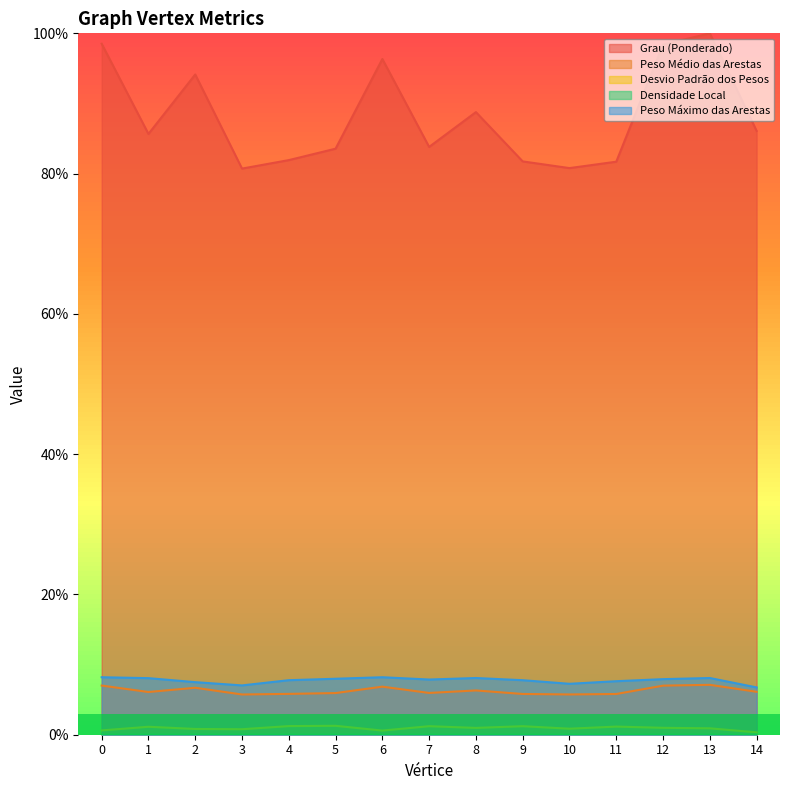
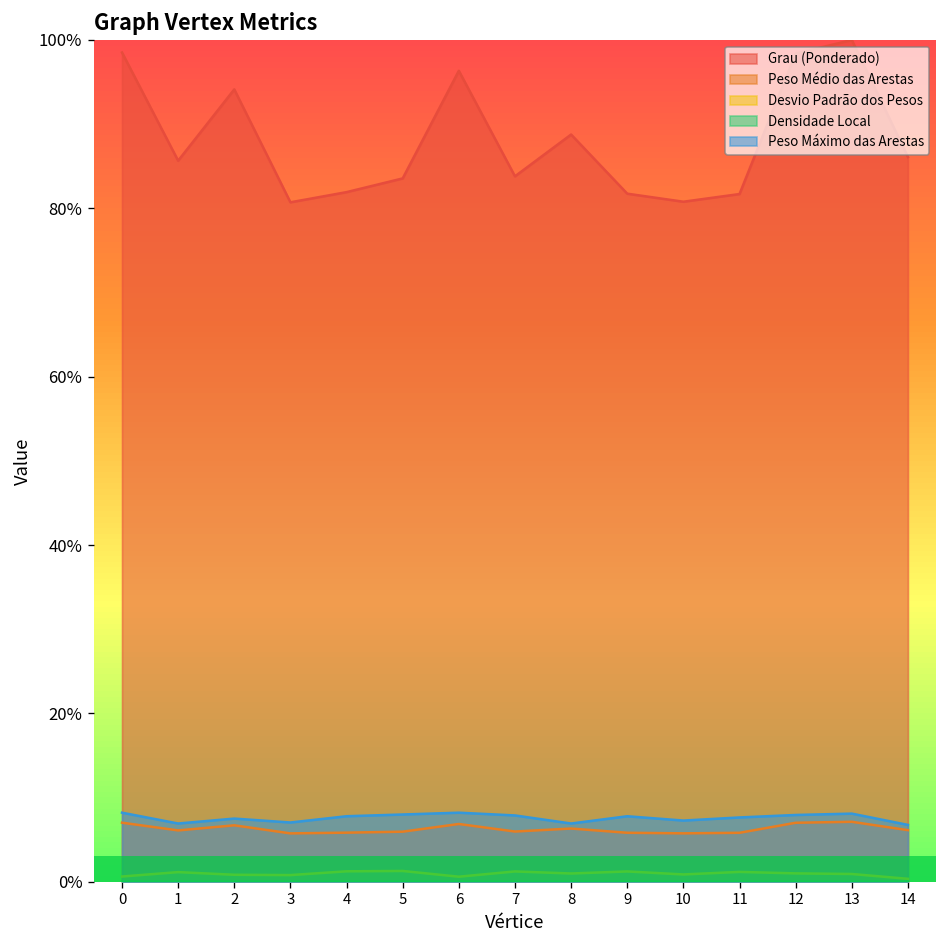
  {
    "Peso Máximo das Arestas": {
      "0": "8%",
-     "1": "8%",
+     "1": "7%",
      "2": "7%",
      "3": "7%",
      "4": "8%",
      "5": "8%",
      "6": "8%",
      "7": "8%",
-     "8": "8%",
+     "8": "7%",
      "9": "8%",
      "10": "7%",
      "11": "8%",
      "12": "8%",
      "13": "8%",
      "14": "7%"
    }
  }
